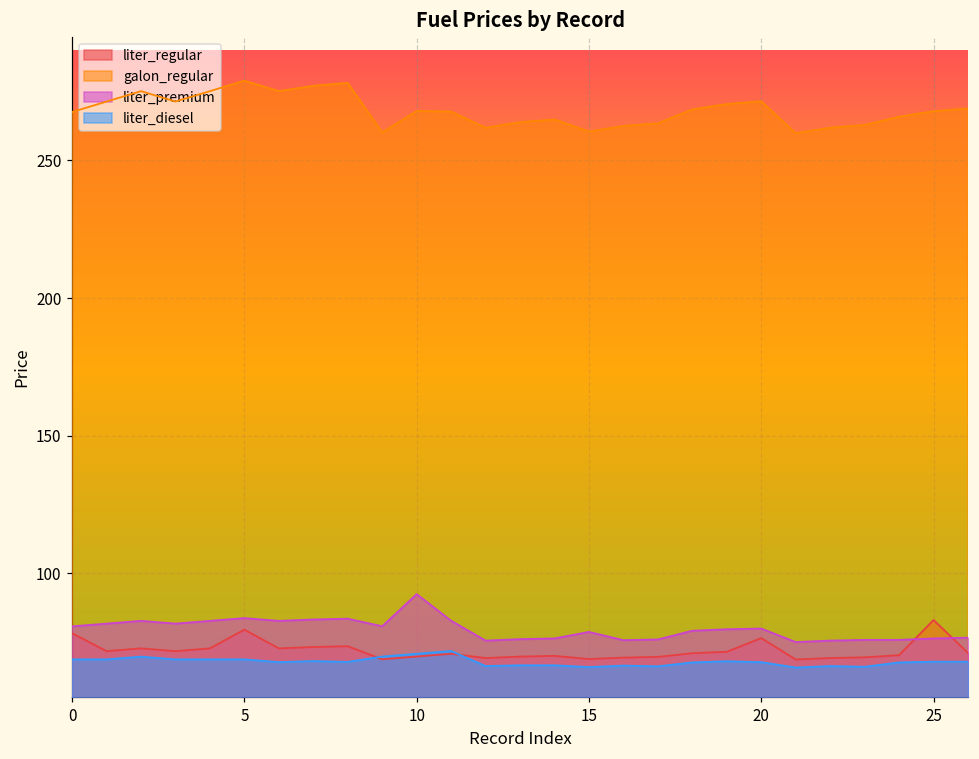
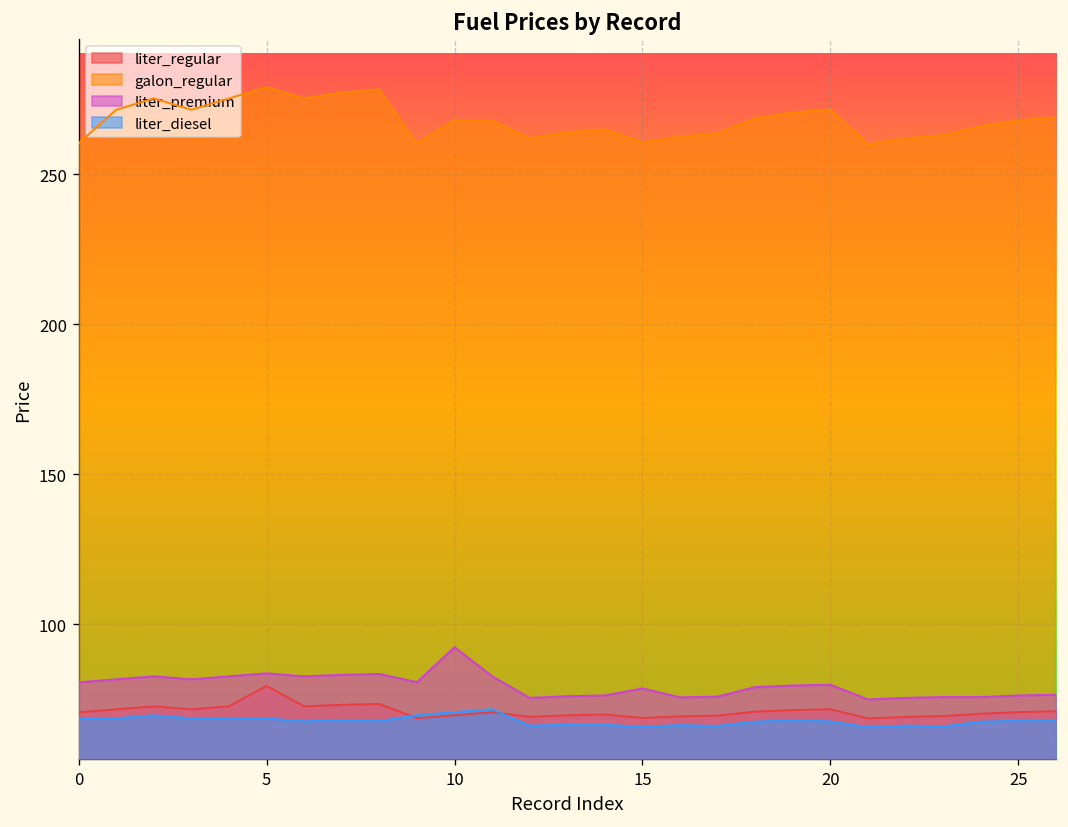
  {
    "liter_regular": {
-     "0": 78,
+     "0": 71,
      "5": 80,
      "15": 69,
-     "20": 76,
-     "25": 83
+     "20": 72,
+     "25": 71
    },
    "galon_regular": {
-     "0": 268,
+     "0": 260,
      "5": 279,
      "10": 268,
      "15": 261,
      "20": 272,
      "25": 268
    },
    "liter_premium": {
      "0": 81,
      "5": 84,
      "10": 92,
      "15": 79,
      "20": 80,
      "25": 76
    },
    "liter_diesel": {
      "0": 69,
      "5": 69,
      "15": 66,
      "20": 68,
      "25": 68
    }
  }
